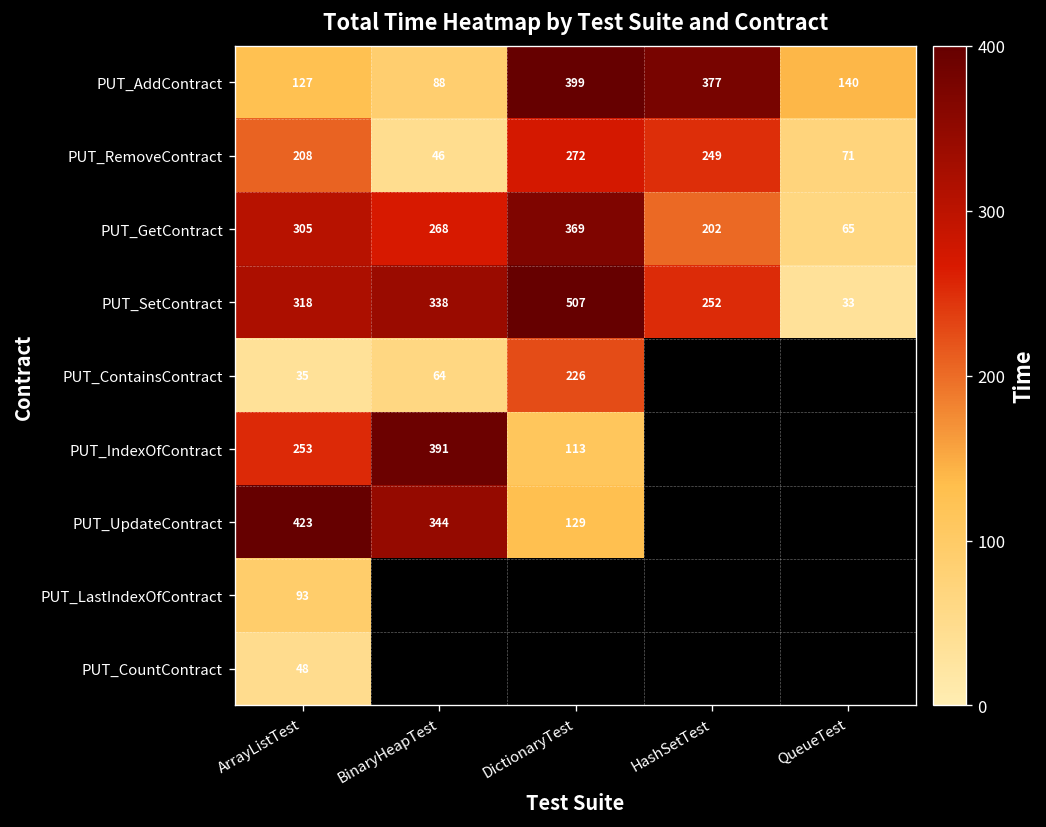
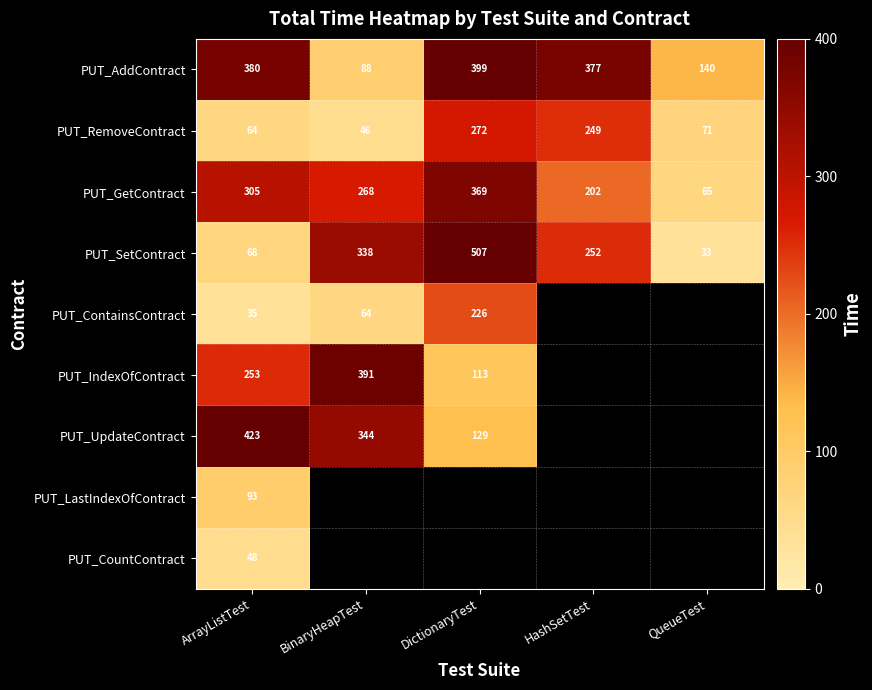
  {
    "PUT_AddContract": {
-     "ArrayListTest": 127,
+     "ArrayListTest": 380,
      "BinaryHeapTest": 88,
      "DictionaryTest": 399,
      "HashSetTest": 377,
      "QueueTest": 140
    },
    "PUT_RemoveContract": {
-     "ArrayListTest": 208,
+     "ArrayListTest": 64,
      "BinaryHeapTest": 46,
      "DictionaryTest": 272,
      "HashSetTest": 249,
      "QueueTest": 71
    },
    "PUT_GetContract": {
      "ArrayListTest": 305,
      "BinaryHeapTest": 268,
      "DictionaryTest": 369,
      "HashSetTest": 202,
      "QueueTest": 65
    },
    "PUT_SetContract": {
-     "ArrayListTest": 318,
+     "ArrayListTest": 68,
      "BinaryHeapTest": 338,
      "DictionaryTest": 507,
      "HashSetTest": 252,
      "QueueTest": 33
    },
    "PUT_ContainsContract": {
      "ArrayListTest": 35,
      "BinaryHeapTest": 64,
      "DictionaryTest": 226
    },
    "PUT_IndexOfContract": {
      "ArrayListTest": 253,
      "BinaryHeapTest": 391,
      "DictionaryTest": 113
    },
    "PUT_UpdateContract": {
      "ArrayListTest": 423,
      "BinaryHeapTest": 344,
      "DictionaryTest": 129
    },
    "PUT_LastIndexOfContract": {
      "ArrayListTest": 93
    },
    "PUT_CountContract": {
      "ArrayListTest": 48
    }
  }
